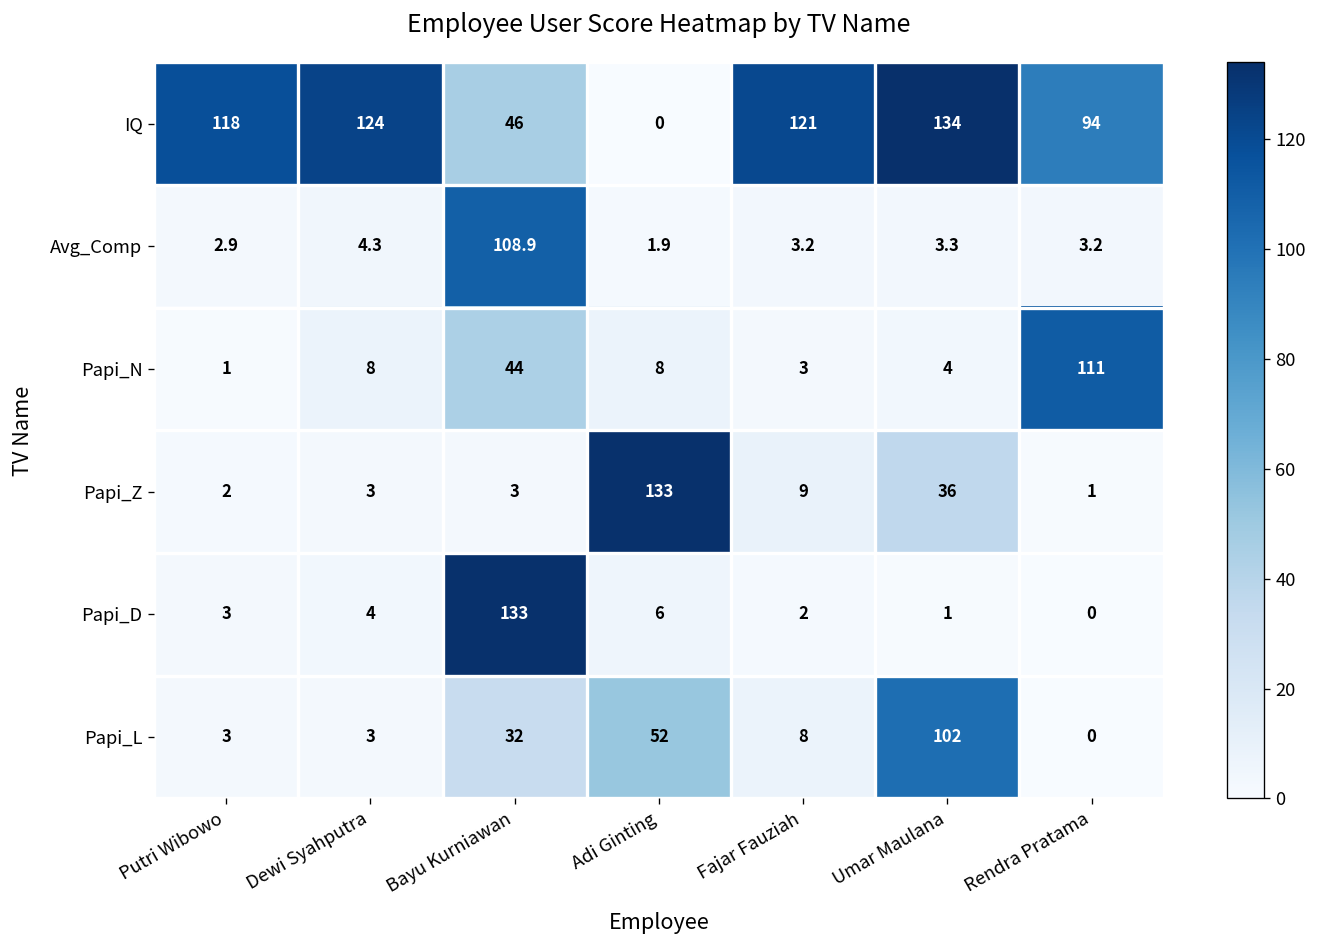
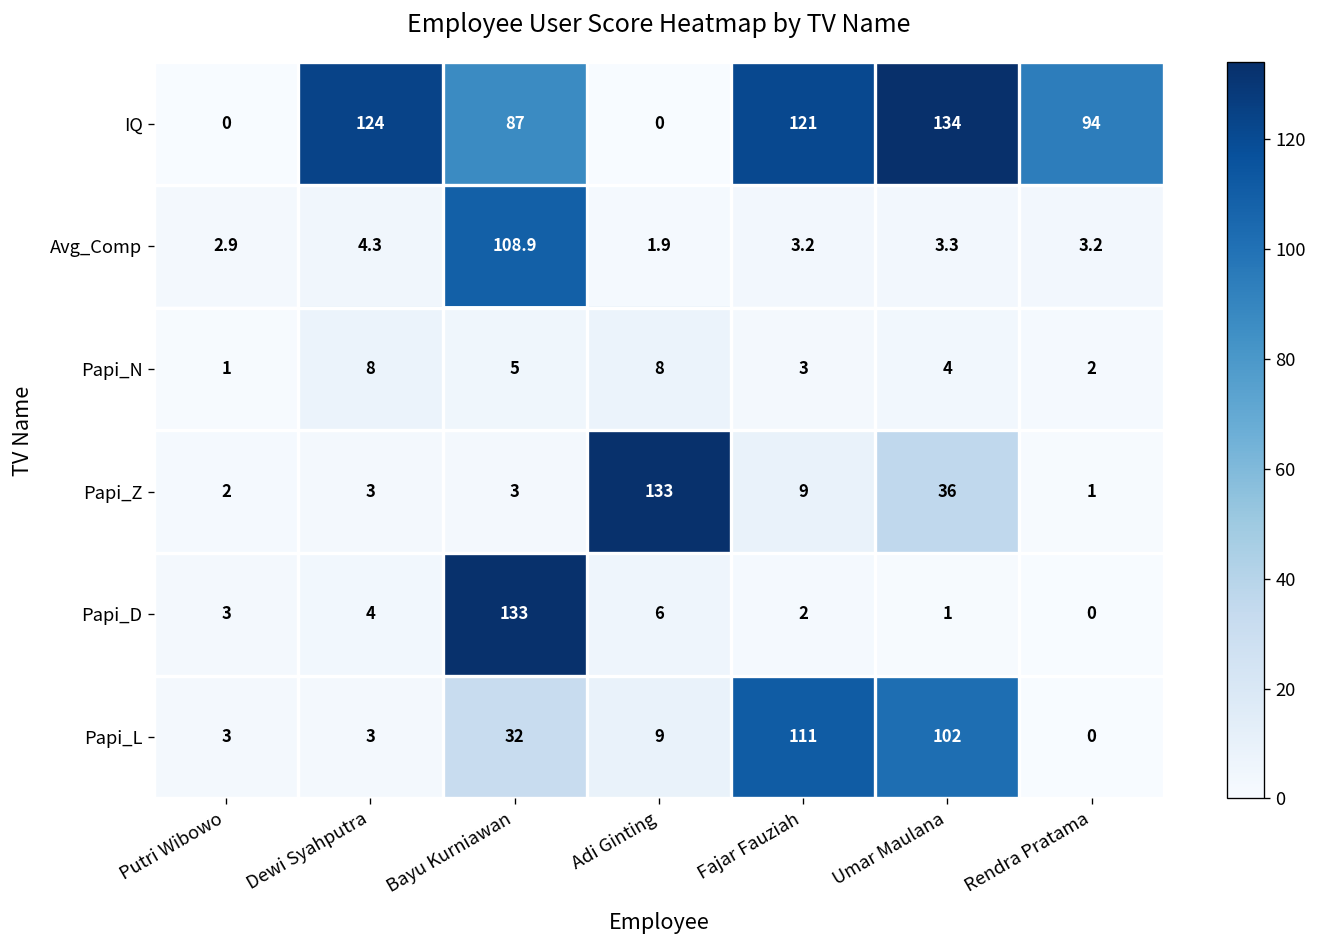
  {
    "IQ": {
-     "Putri Wibowo": 118,
+     "Putri Wibowo": 0,
      "Dewi Syahputra": 124,
-     "Bayu Kurniawan": 46,
+     "Bayu Kurniawan": 87,
      "Adi Ginting": 0,
      "Fajar Fauziah": 121,
      "Umar Maulana": 134,
      "Rendra Pratama": 94
    },
    "Avg_Comp": {
      "Putri Wibowo": 2.9,
      "Dewi Syahputra": 4.3,
      "Bayu Kurniawan": 108.9,
      "Adi Ginting": 1.9,
      "Fajar Fauziah": 3.2,
      "Umar Maulana": 3.3,
      "Rendra Pratama": 3.2
    },
    "Papi_N": {
      "Putri Wibowo": 1,
      "Dewi Syahputra": 8,
-     "Bayu Kurniawan": 44,
+     "Bayu Kurniawan": 5,
      "Adi Ginting": 8,
      "Fajar Fauziah": 3,
      "Umar Maulana": 4,
-     "Rendra Pratama": 111
+     "Rendra Pratama": 2
    },
    "Papi_Z": {
      "Putri Wibowo": 2,
      "Dewi Syahputra": 3,
      "Bayu Kurniawan": 3,
      "Adi Ginting": 133,
      "Fajar Fauziah": 9,
      "Umar Maulana": 36,
      "Rendra Pratama": 1
    },
    "Papi_D": {
      "Putri Wibowo": 3,
      "Dewi Syahputra": 4,
      "Bayu Kurniawan": 133,
      "Adi Ginting": 6,
      "Fajar Fauziah": 2,
      "Umar Maulana": 1,
      "Rendra Pratama": 0
    },
    "Papi_L": {
      "Putri Wibowo": 3,
      "Dewi Syahputra": 3,
      "Bayu Kurniawan": 32,
-     "Adi Ginting": 52,
-     "Fajar Fauziah": 8,
+     "Adi Ginting": 9,
+     "Fajar Fauziah": 111,
      "Umar Maulana": 102,
      "Rendra Pratama": 0
    }
  }
